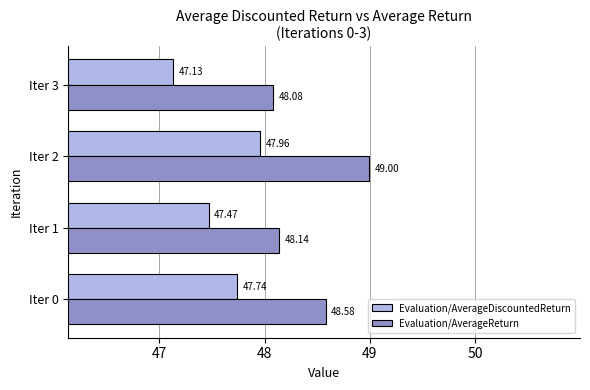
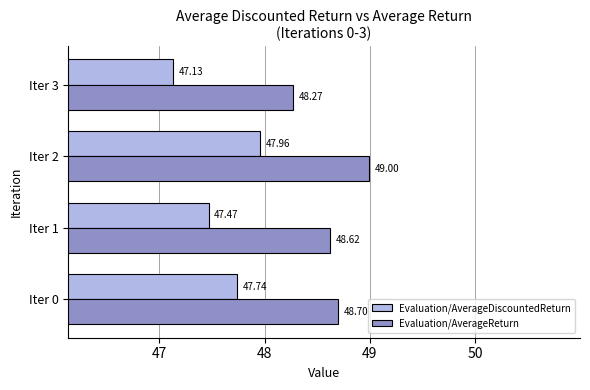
  {
    "Evaluation/AverageDiscountedReturn": {
      "Iter 3": 47.13,
      "Iter 2": 47.96,
      "Iter 1": 47.47,
      "Iter 0": 47.74
    },
    "Evaluation/AverageReturn": {
-     "Iter 3": 48.08,
+     "Iter 3": 48.27,
      "Iter 2": 49.00,
-     "Iter 1": 48.14,
-     "Iter 0": 48.58
+     "Iter 1": 48.62,
+     "Iter 0": 48.70
    }
  }
